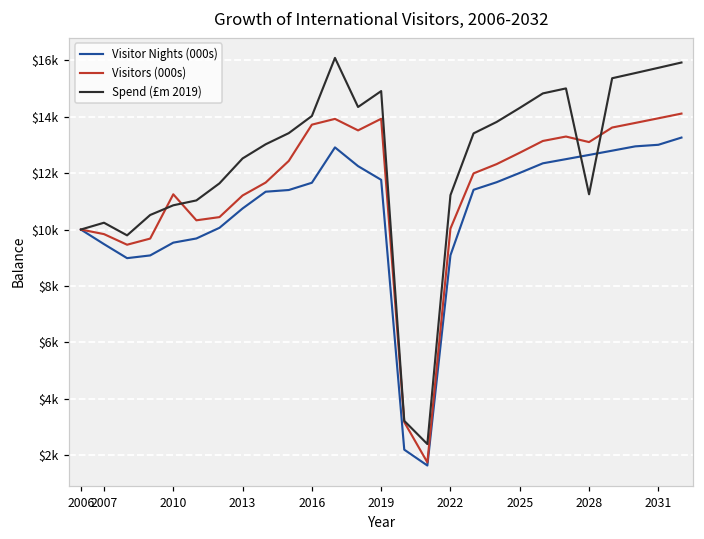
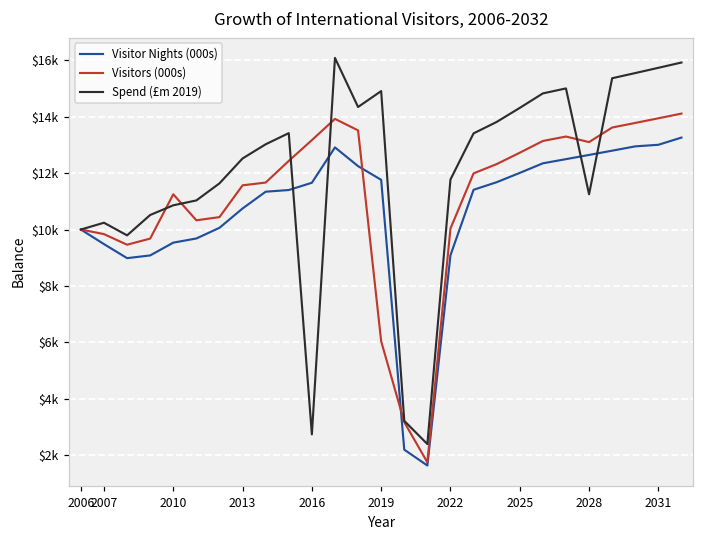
  {
    "Visitor Nights (000s)": {
      "2010": "$9500",
      "2013": "$10700",
      "2016": "$11700",
      "2019": "$11800",
      "2022": "$9100",
      "2025": "$12000",
      "2028": "$12600",
      "2031": "$13000"
    },
    "Visitors (000s)": {
      "2010": "$11200",
-     "2013": "$11200",
-     "2016": "$13700",
-     "2019": "$13900",
+     "2013": "$11600",
+     "2016": "$13200",
+     "2019": "$6000",
      "2022": "$10000",
      "2025": "$12700",
      "2028": "$13100",
      "2031": "$13900"
    },
    "Spend (£m 2019)": {
      "2010": "$10900",
      "2013": "$12500",
-     "2016": "$14000",
+     "2016": "$2700",
      "2019": "$14900",
-     "2022": "$11200",
+     "2022": "$11800",
      "2025": "$14300",
      "2028": "$11200",
      "2031": "$15700"
    }
  }
